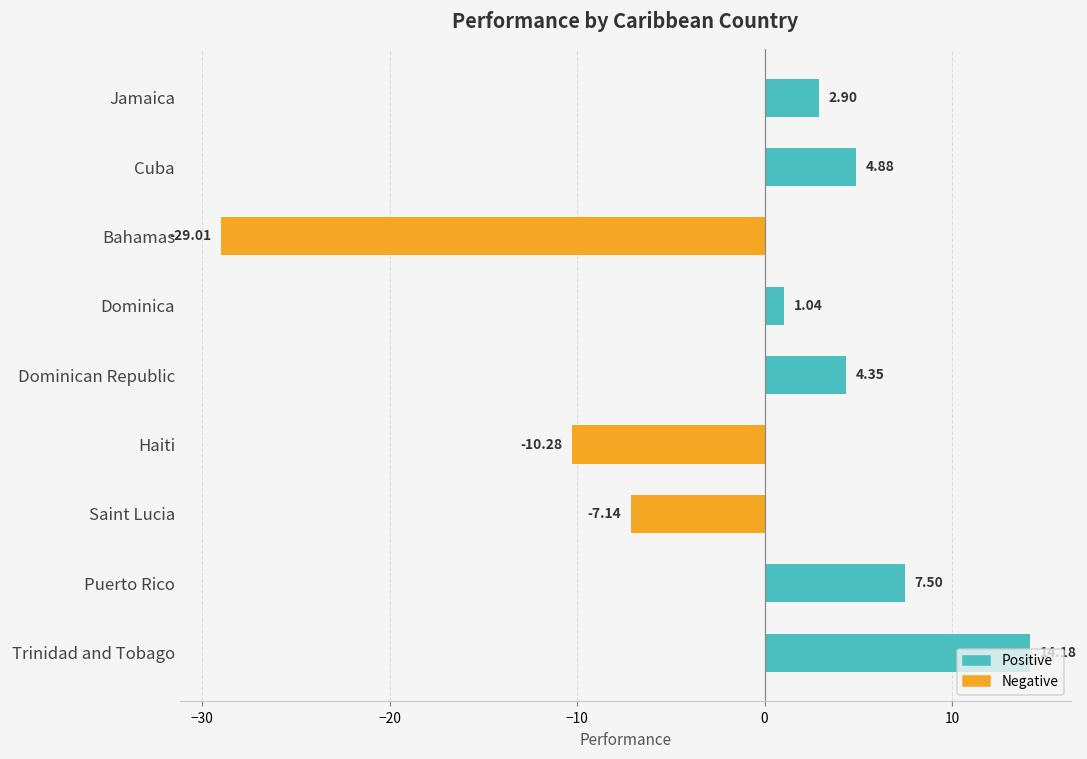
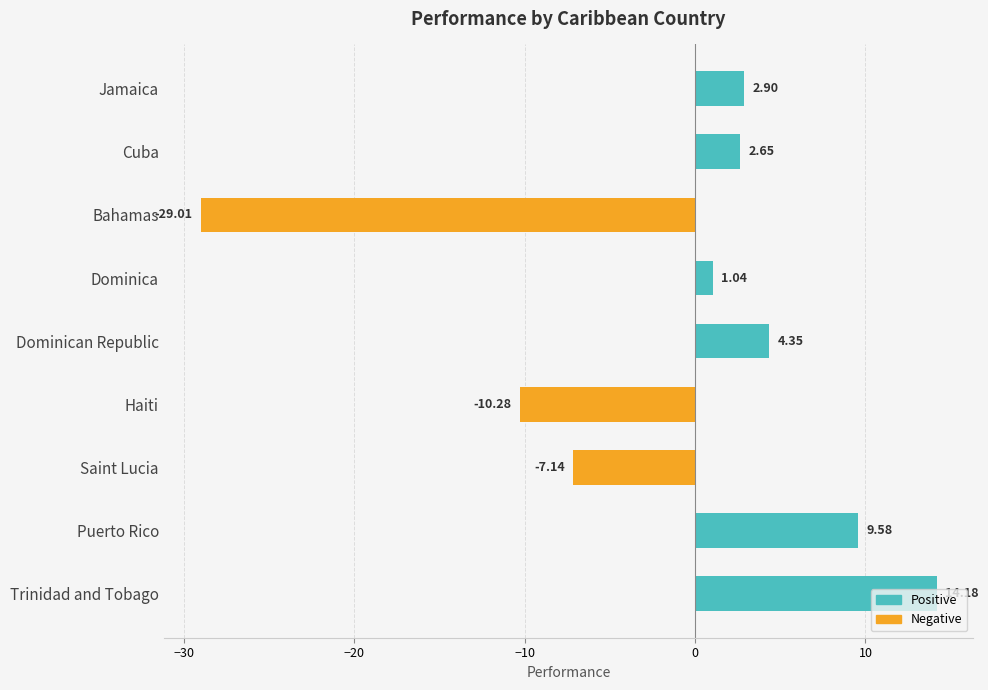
  {
    "Jamaica": 2.90,
-   "Cuba": 4.88,
+   "Cuba": 2.65,
    "Bahamas": -29.01,
    "Dominica": 1.04,
    "Dominican Republic": 4.35,
    "Haiti": -10.28,
    "Saint Lucia": -7.14,
-   "Puerto Rico": 7.50
+   "Puerto Rico": 9.58
  }
